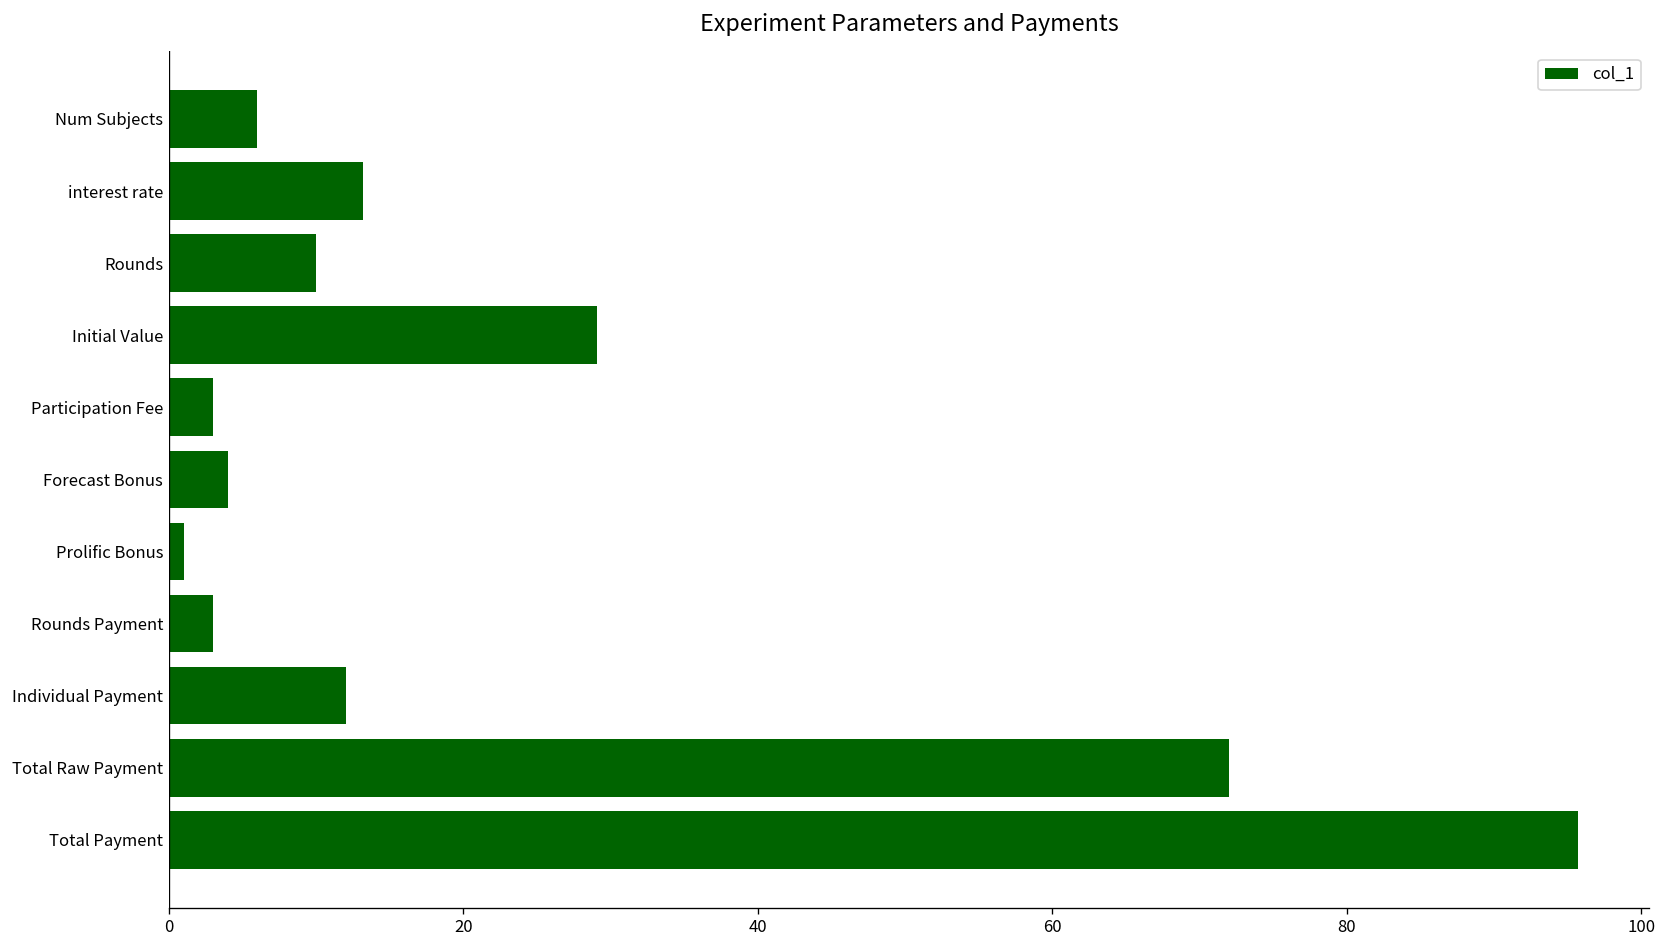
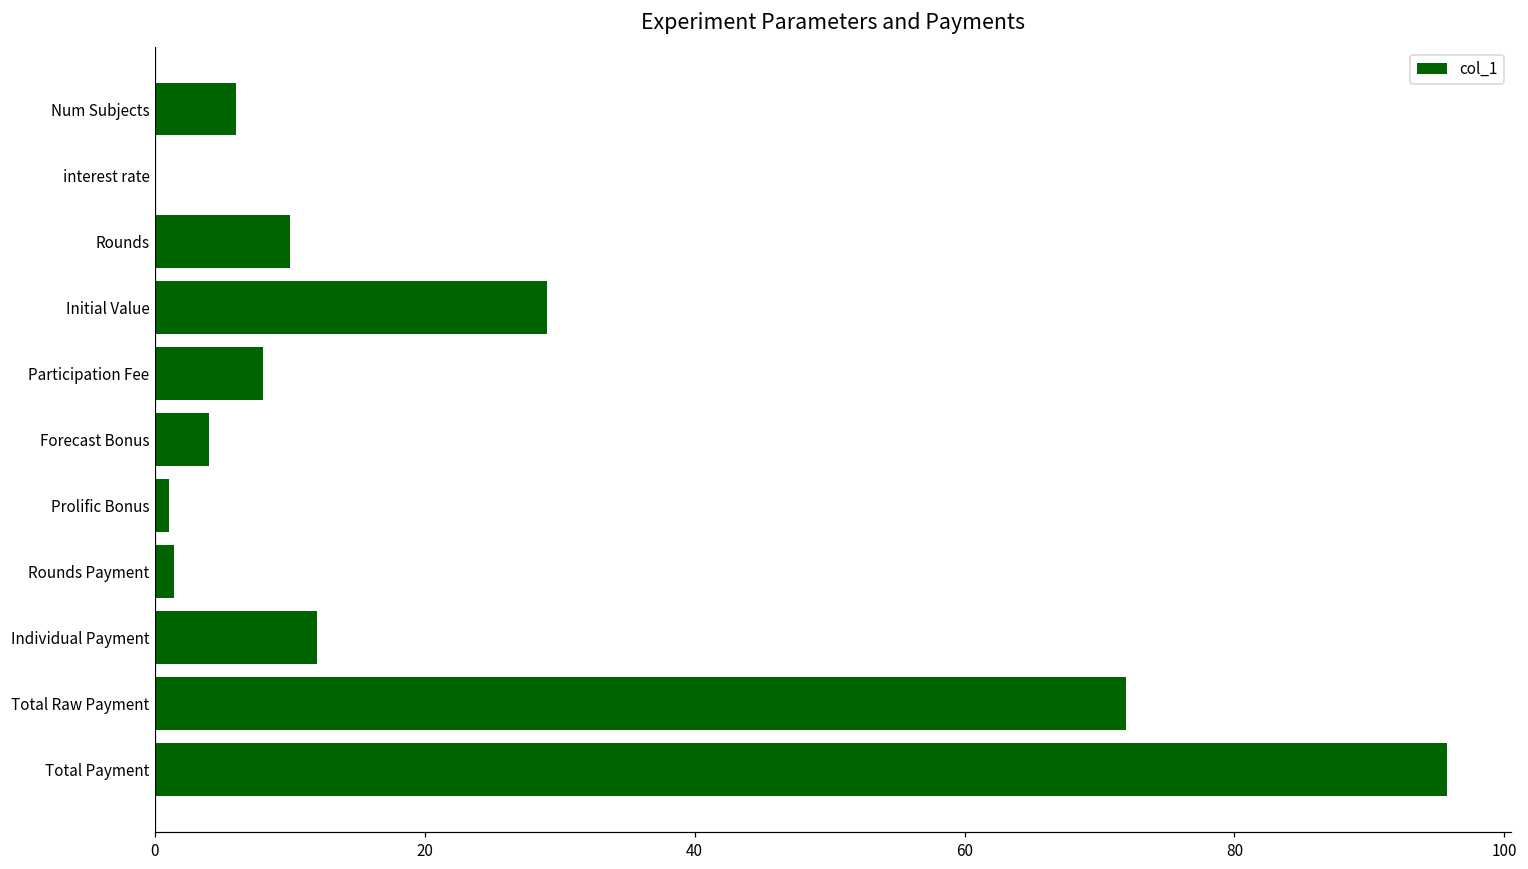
  {
    "Num Subjects": 6.0,
-   "interest rate": 13.2,
+   "interest rate": 0.1,
    "Rounds": 10.0,
    "Initial Value": 29.1,
-   "Participation Fee": 3,
+   "Participation Fee": 8,
    "Forecast Bonus": 4.0,
    "Prolific Bonus": 1.0,
-   "Rounds Payment": 3.0,
+   "Rounds Payment": 1.4,
    "Individual Payment": 12.0,
    "Total Raw Payment": 72.0,
    "Total Payment": 95.7
  }
